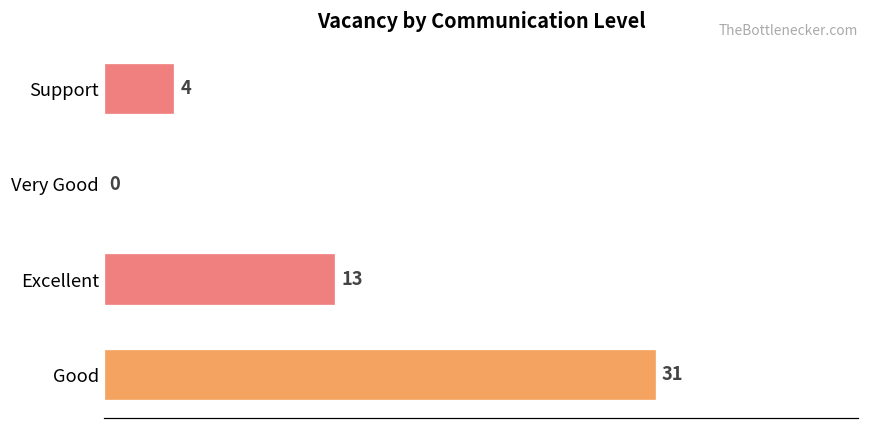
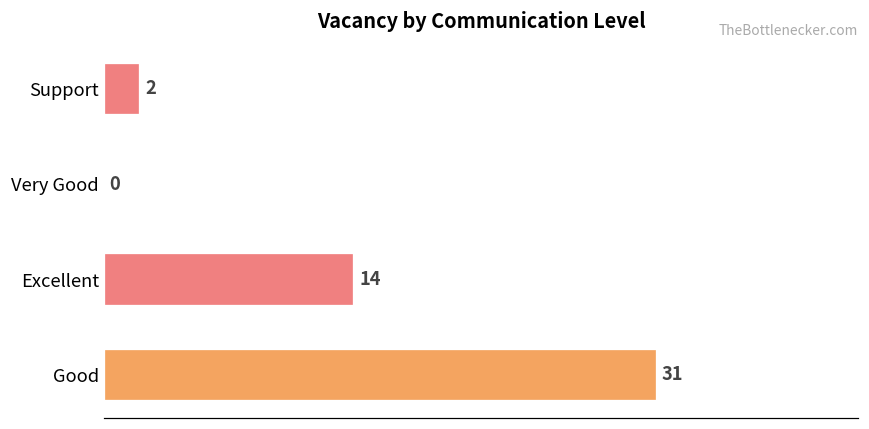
  {
-   "Support": 4,
+   "Support": 2,
    "Very Good": 0,
-   "Excellent": 13,
+   "Excellent": 14,
    "Good": 31
  }
